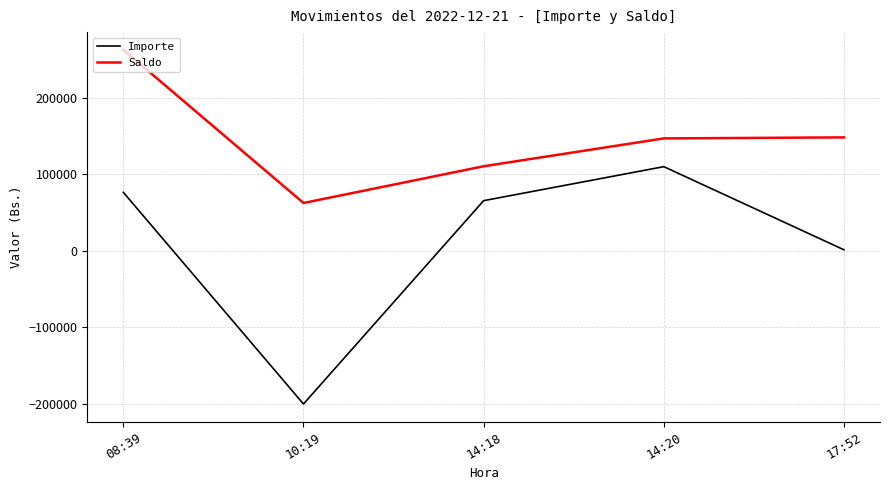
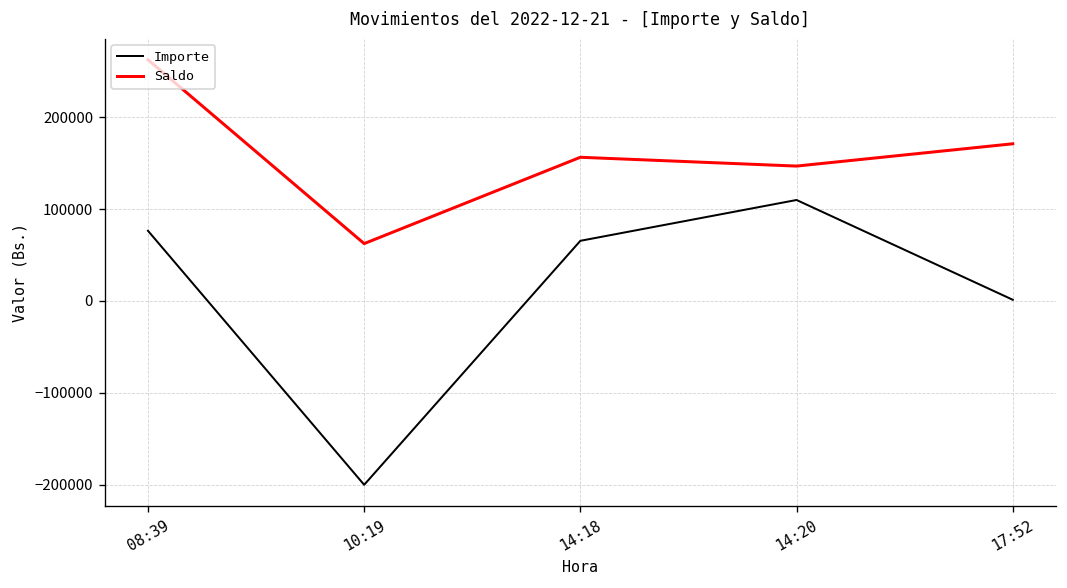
  {
    "Importe": {
      "08:39": 80000,
      "10:19": -200000,
      "14:18": 70000,
      "14:20": 110000,
      "17:52": 0
    },
    "Saldo": {
      "10:19": 60000,
-     "14:18": 110000,
+     "14:18": 160000,
      "14:20": 150000,
-     "17:52": 150000
+     "17:52": 170000
    }
  }
